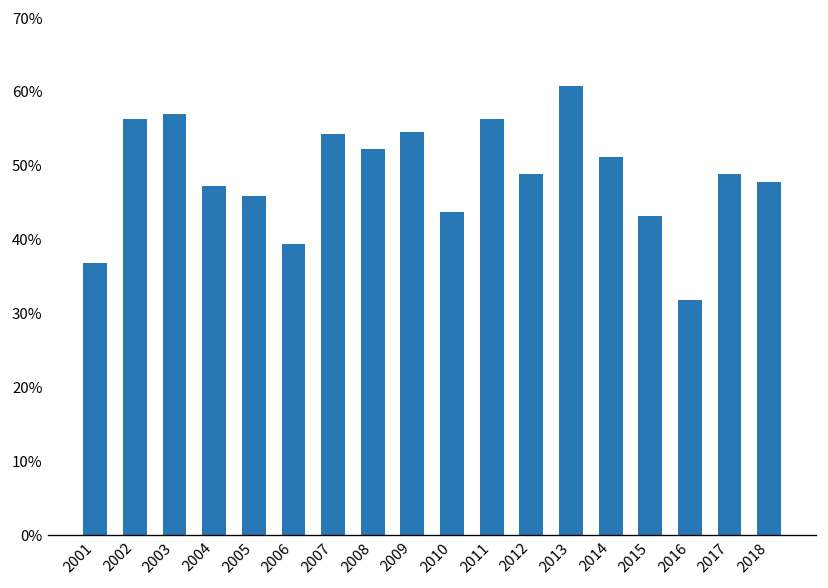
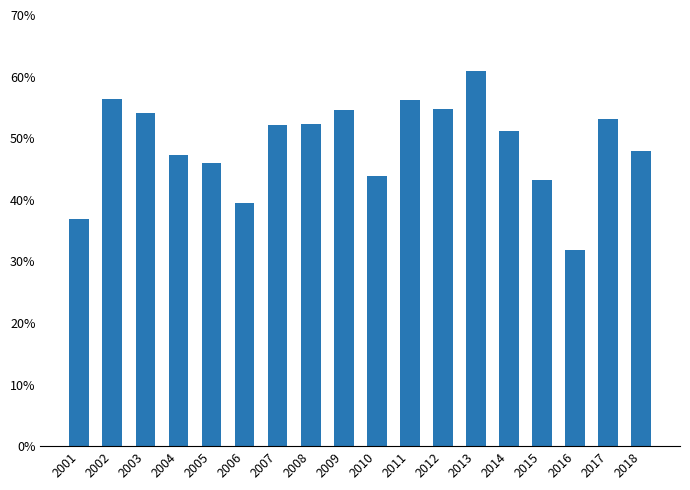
  {
    "2001": "37%",
    "2002": "56%",
-   "2003": "57%",
+   "2003": "54%",
    "2004": "47%",
    "2005": "46%",
    "2006": "39%",
-   "2007": "54%",
+   "2007": "52%",
    "2008": "52%",
    "2009": "55%",
    "2010": "44%",
    "2011": "56%",
-   "2012": "49%",
+   "2012": "55%",
    "2013": "61%",
    "2014": "51%",
    "2015": "43%",
    "2016": "32%",
-   "2017": "49%",
+   "2017": "53%",
    "2018": "48%"
  }
